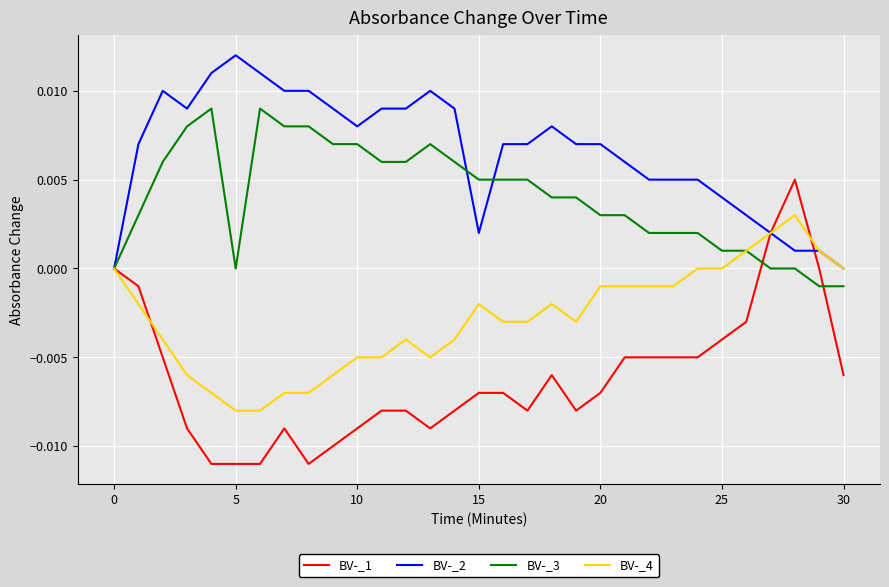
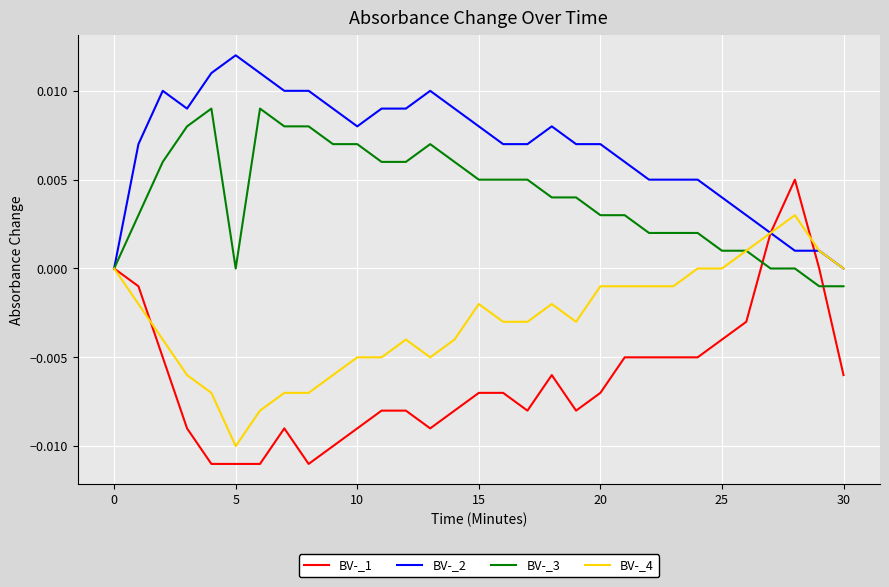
  {
    "BV-_1": {
      "5": -0.011,
      "10": -0.009,
      "15": -0.007,
      "20": -0.007,
      "25": -0.004,
      "30": -0.006
    },
    "BV-_2": {
      "5": 0.012,
      "10": 0.008,
-     "15": 0.002,
+     "15": 0.008,
      "20": 0.007,
      "25": 0.004
    },
    "BV-_3": {
      "5": 0.000,
      "10": 0.007,
      "15": 0.005,
      "20": 0.003,
      "25": 0.001,
      "30": -0.001
    },
    "BV-_4": {
-     "5": -0.008,
+     "5": -0.010,
      "10": -0.005,
      "15": -0.002,
      "20": -0.001,
      "25": 0.000
    }
  }
